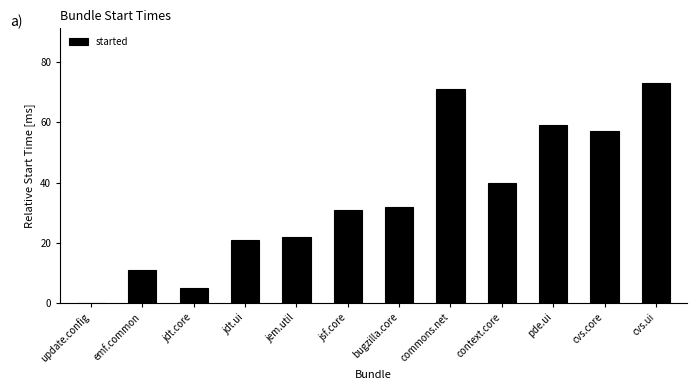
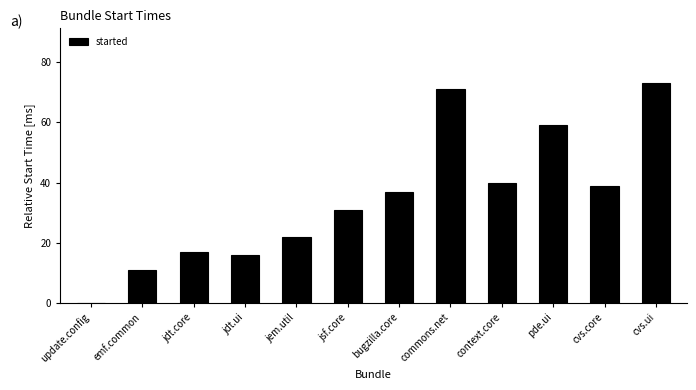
  {
    "update.config": 0,
    "emf.common": 11,
-   "jdt.core": 5,
-   "jdt.ui": 21,
+   "jdt.core": 17,
+   "jdt.ui": 16,
    "jem.util": 22,
    "jsf.core": 31,
-   "bugzilla.core": 32,
+   "bugzilla.core": 37,
    "commons.net": 71,
    "context.core": 40,
    "pde.ui": 59,
-   "cvs.core": 57,
+   "cvs.core": 39,
    "cvs.ui": 73
  }
